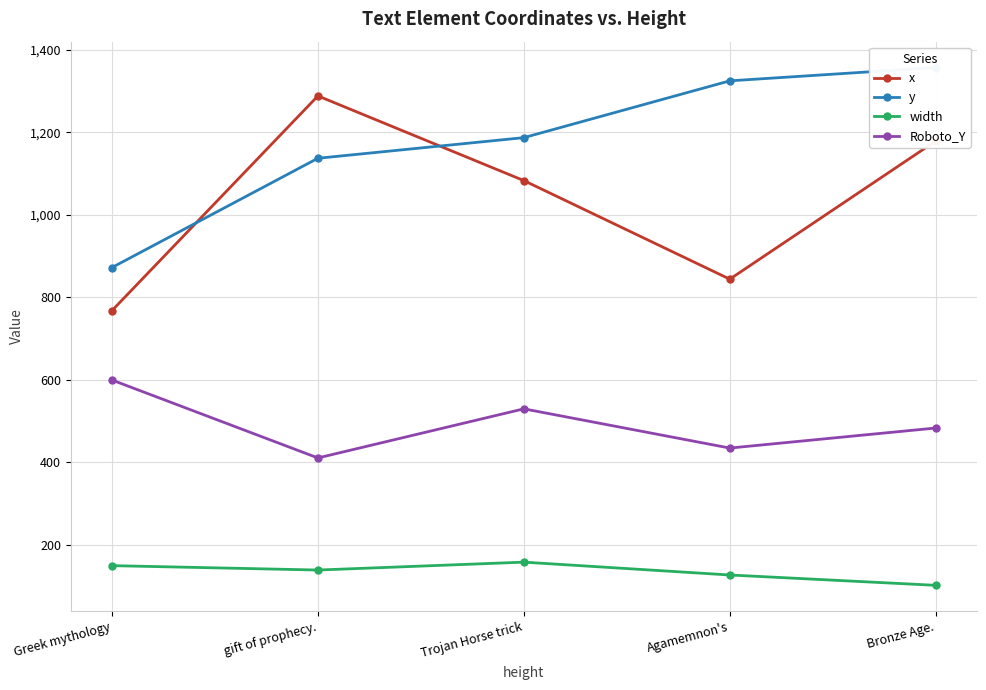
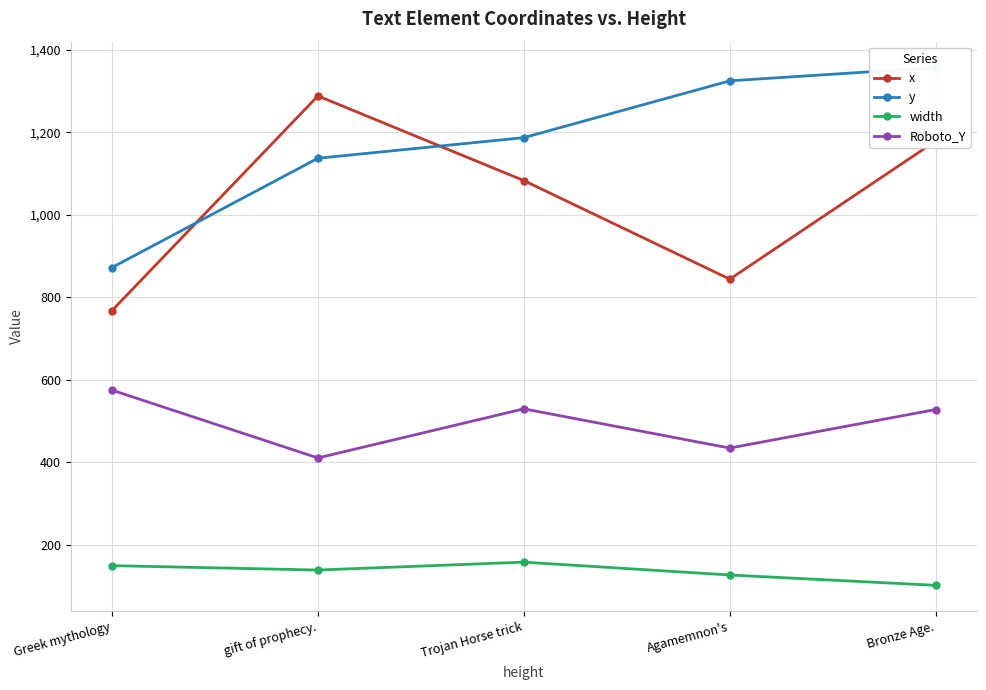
  {
    "x": {
      "Greek mythology": "770",
      "gift of prophecy.": "1,290",
      "Trojan Horse trick": "1,080",
      "Agamemnon's": "840"
    },
    "y": {
      "Greek mythology": "870",
      "gift of prophecy.": "1,140",
      "Trojan Horse trick": "1,190",
      "Agamemnon's": "1,330"
    },
    "width": {
      "Greek mythology": "150",
      "gift of prophecy.": "140",
      "Trojan Horse trick": "160",
      "Agamemnon's": "130",
      "Bronze Age.": "100"
    },
    "Roboto_Y": {
-     "Greek mythology": "600",
+     "Greek mythology": "580",
      "gift of prophecy.": "410",
      "Trojan Horse trick": "530",
      "Agamemnon's": "430",
-     "Bronze Age.": "480"
+     "Bronze Age.": "530"
    }
  }
